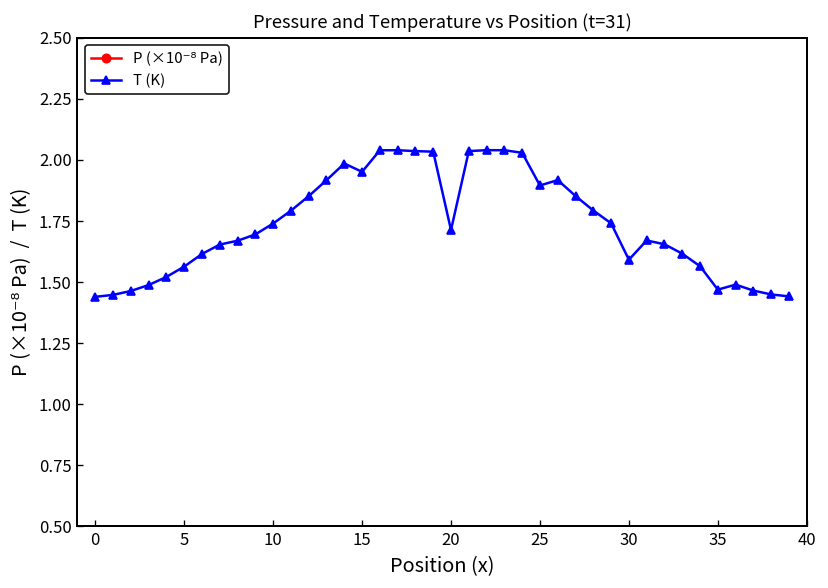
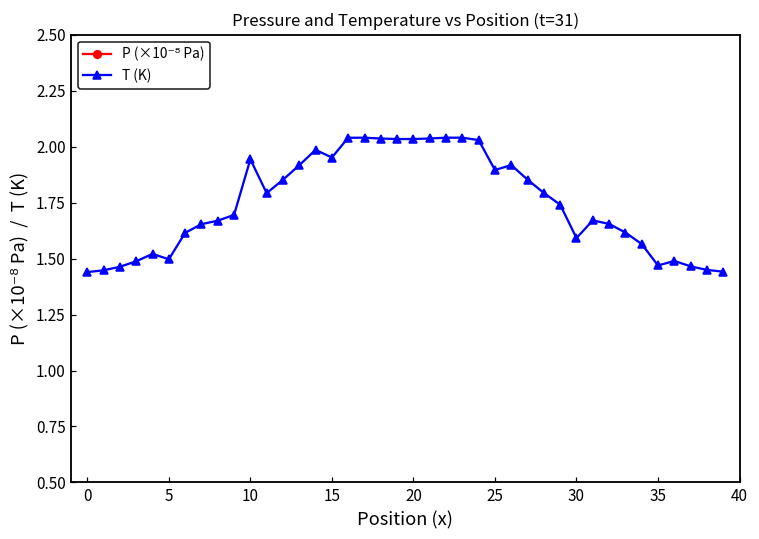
  {
    "T (K)": {
      "0": 1.44,
-     "5": 1.56,
-     "10": 1.74,
+     "5": 1.50,
+     "10": 1.94,
      "15": 1.95,
-     "20": 1.71,
+     "20": 2.03,
      "25": 1.90,
      "30": 1.59,
      "35": 1.47
    }
  }
